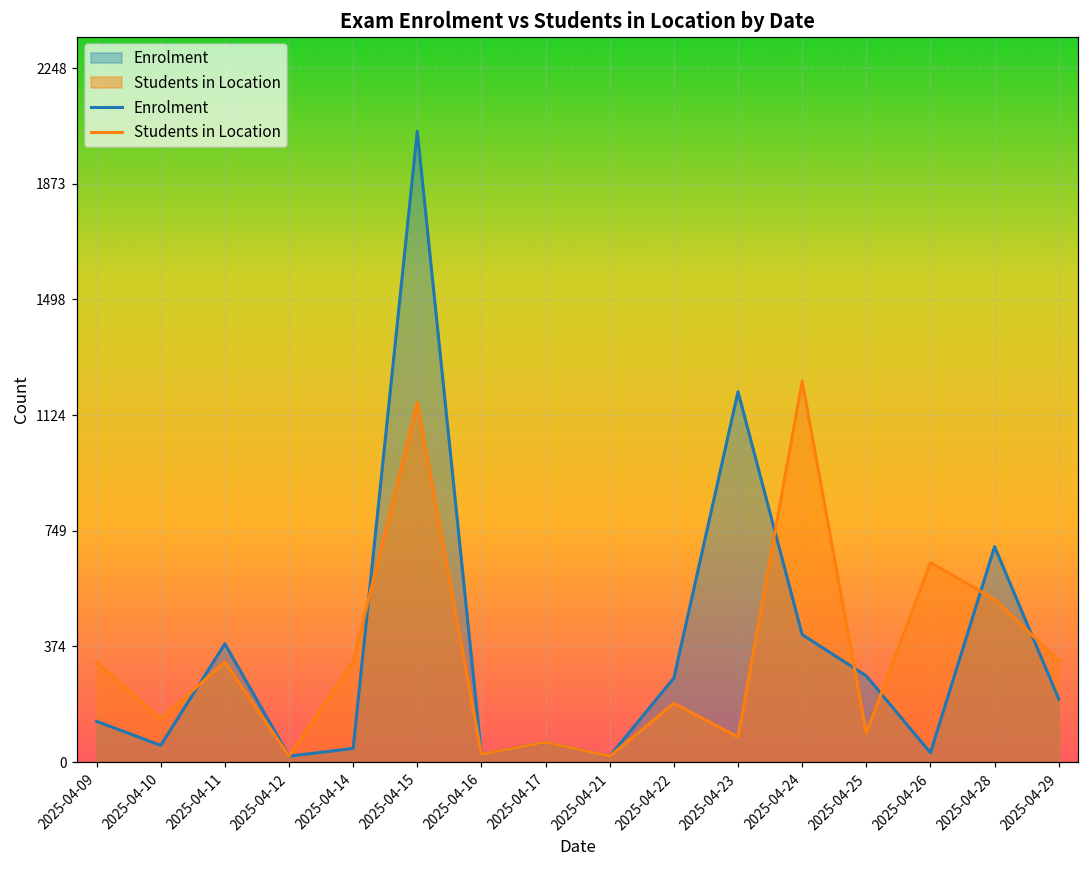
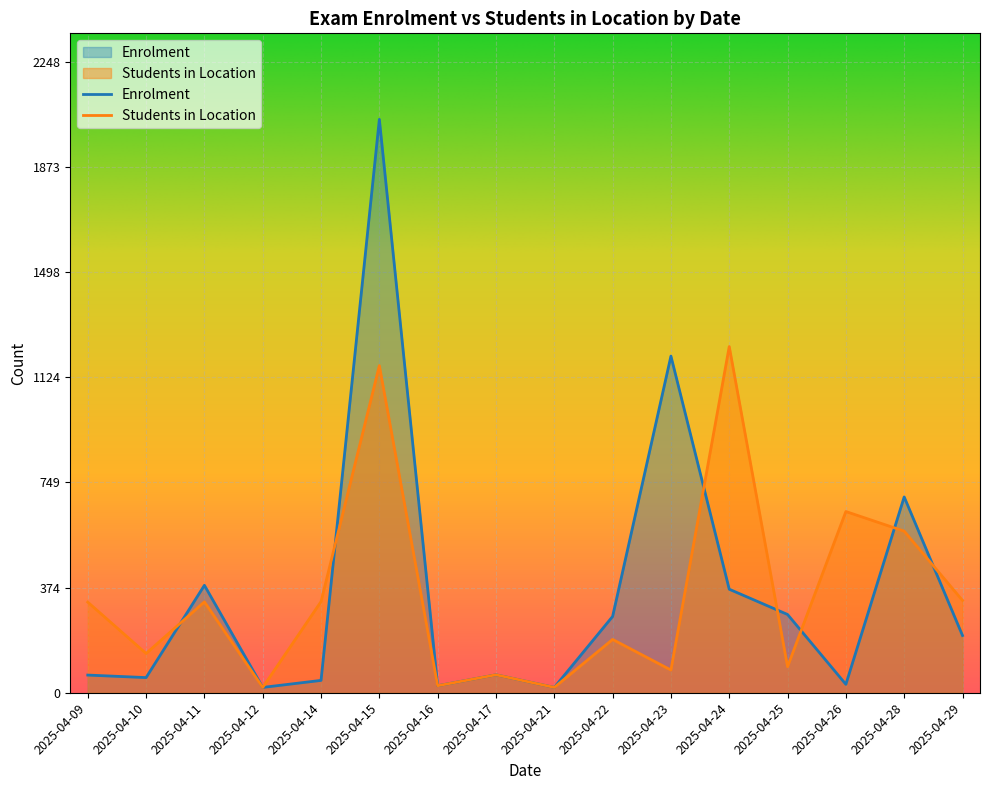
  {
    "Enrolment": {
-     "2025-04-09": 130,
+     "2025-04-09": 60,
      "2025-04-10": 50,
      "2025-04-11": 380,
      "2025-04-14": 40,
      "2025-04-15": 2040,
      "2025-04-22": 270,
      "2025-04-23": 1200,
-     "2025-04-24": 410,
+     "2025-04-24": 370,
      "2025-04-25": 280,
      "2025-04-26": 30,
      "2025-04-28": 700,
      "2025-04-29": 200
    },
    "Students in Location": {
      "2025-04-09": 320,
      "2025-04-10": 140,
      "2025-04-11": 320,
      "2025-04-14": 330,
      "2025-04-15": 1170,
      "2025-04-22": 190,
      "2025-04-23": 80,
      "2025-04-24": 1230,
      "2025-04-25": 90,
      "2025-04-26": 650,
-     "2025-04-28": 530,
+     "2025-04-28": 580,
      "2025-04-29": 330
    }
  }
